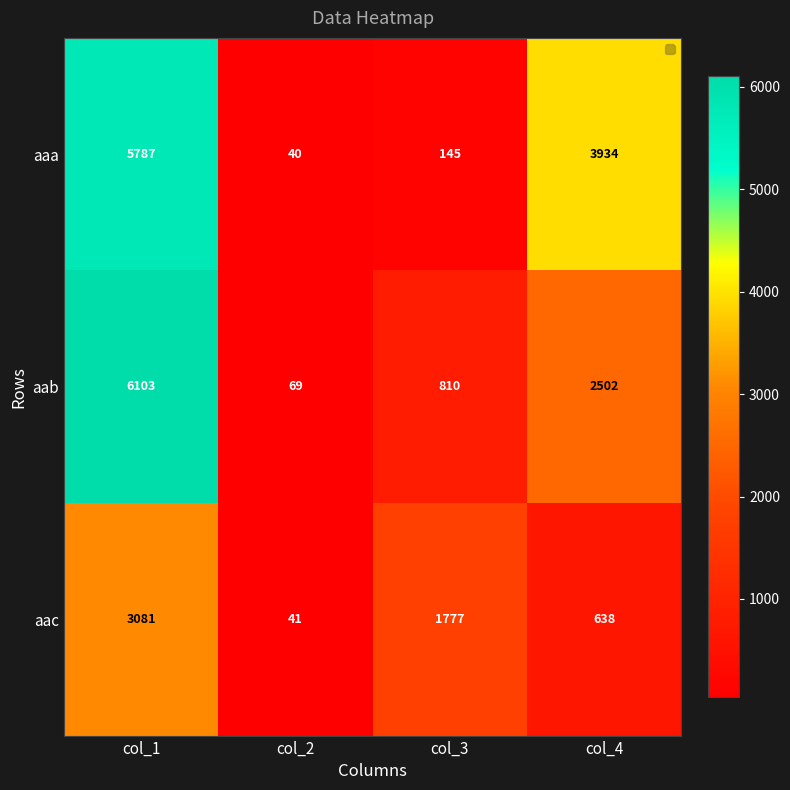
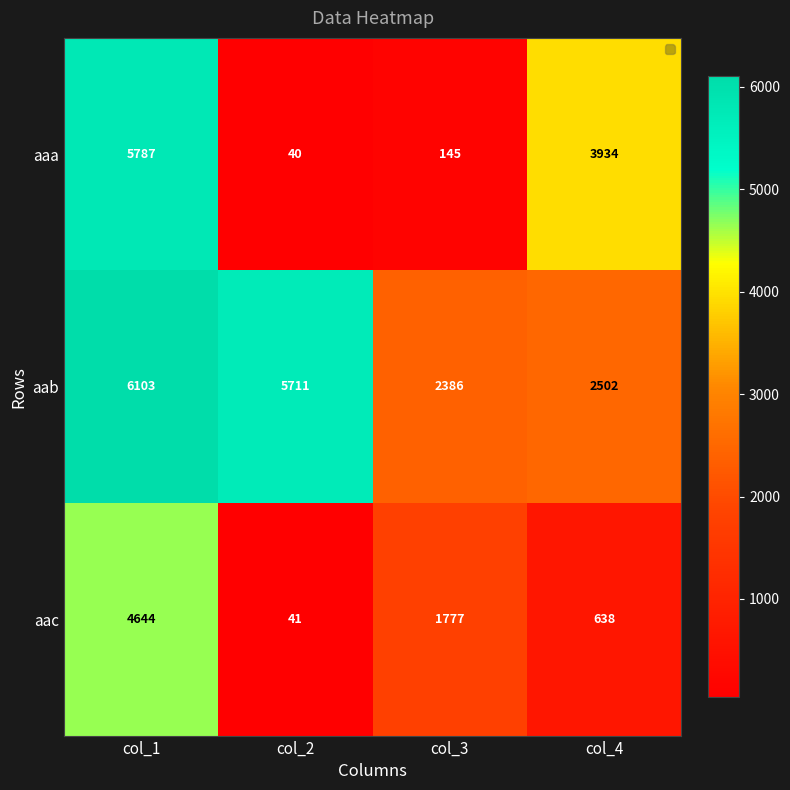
  {
    "aaa": {
      "col_1": 5787,
      "col_2": 40,
      "col_3": 145,
      "col_4": 3934
    },
    "aab": {
      "col_1": 6103,
-     "col_2": 69,
-     "col_3": 810,
+     "col_2": 5711,
+     "col_3": 2386,
      "col_4": 2502
    },
    "aac": {
-     "col_1": 3081,
+     "col_1": 4644,
      "col_2": 41,
      "col_3": 1777,
      "col_4": 638
    }
  }
